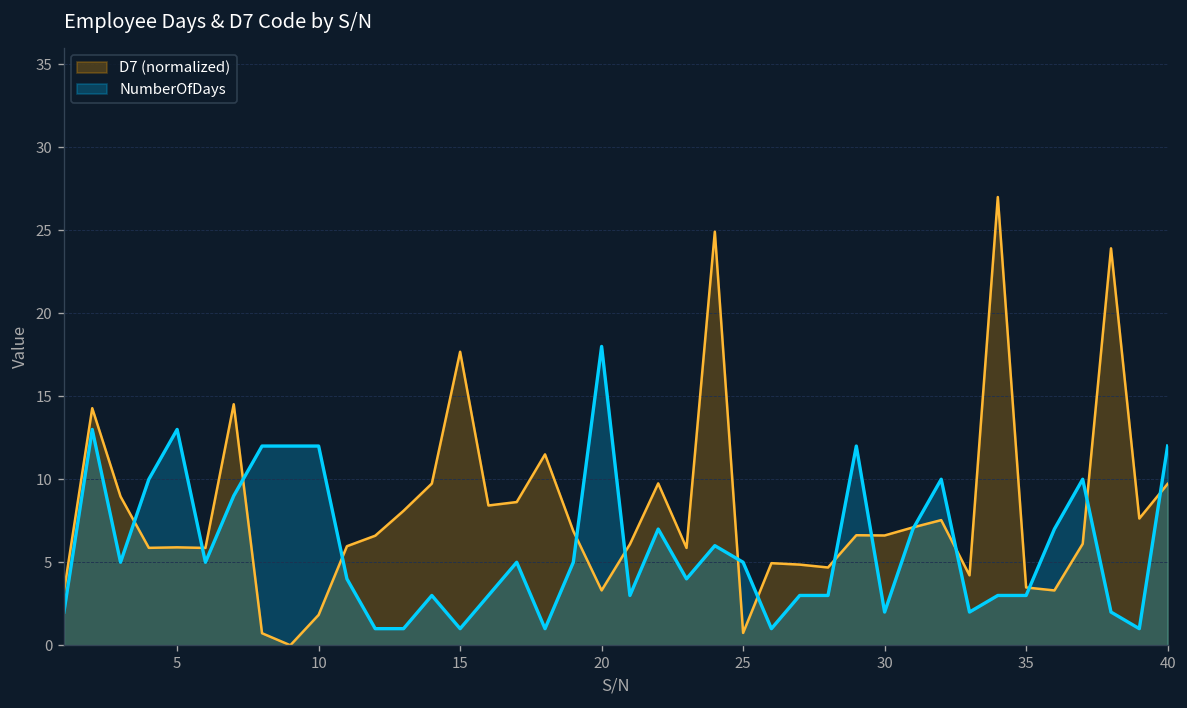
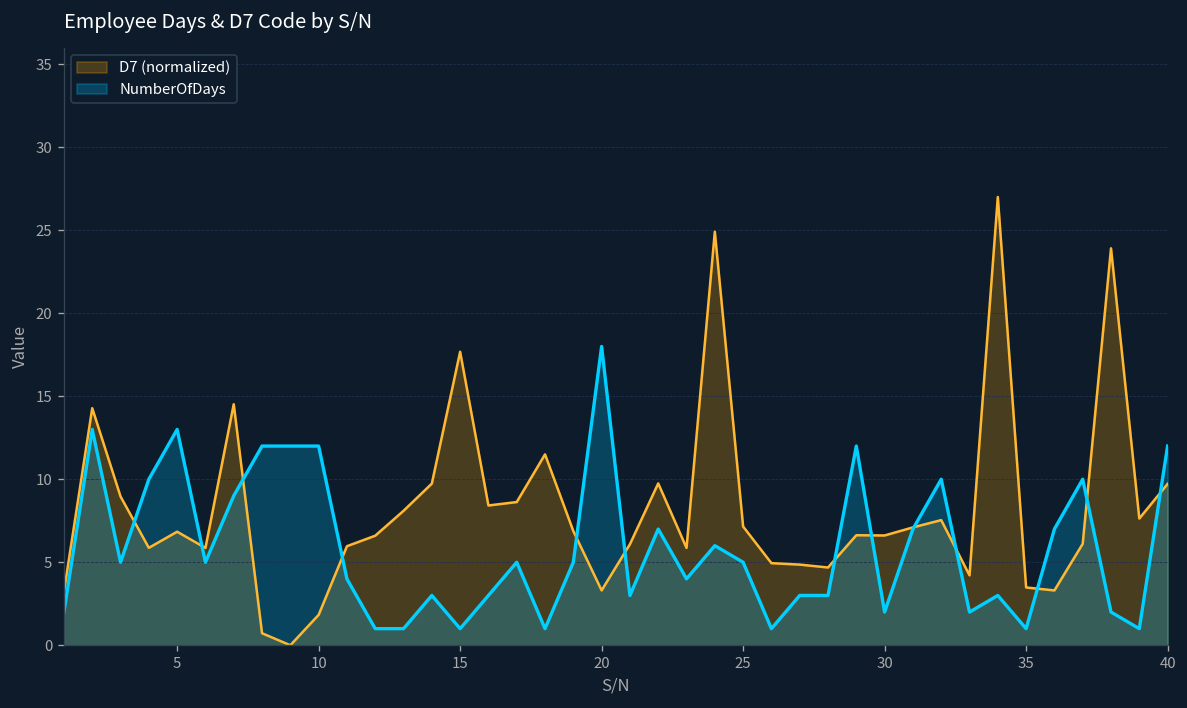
  {
    "D7 (normalized)": {
-     "5": 5.9,
+     "5": 6.8,
      "10": 1.8,
      "15": 17.7,
      "20": 3.3,
-     "25": 0.7,
+     "25": 7.2,
      "30": 6.6,
      "35": 3.5,
      "40": 9.7
    },
    "NumberOfDays": {
      "5": 13,
      "10": 12,
      "15": 1,
      "20": 18,
      "25": 5,
      "30": 2,
-     "35": 3,
+     "35": 1,
      "40": 12
    }
  }
